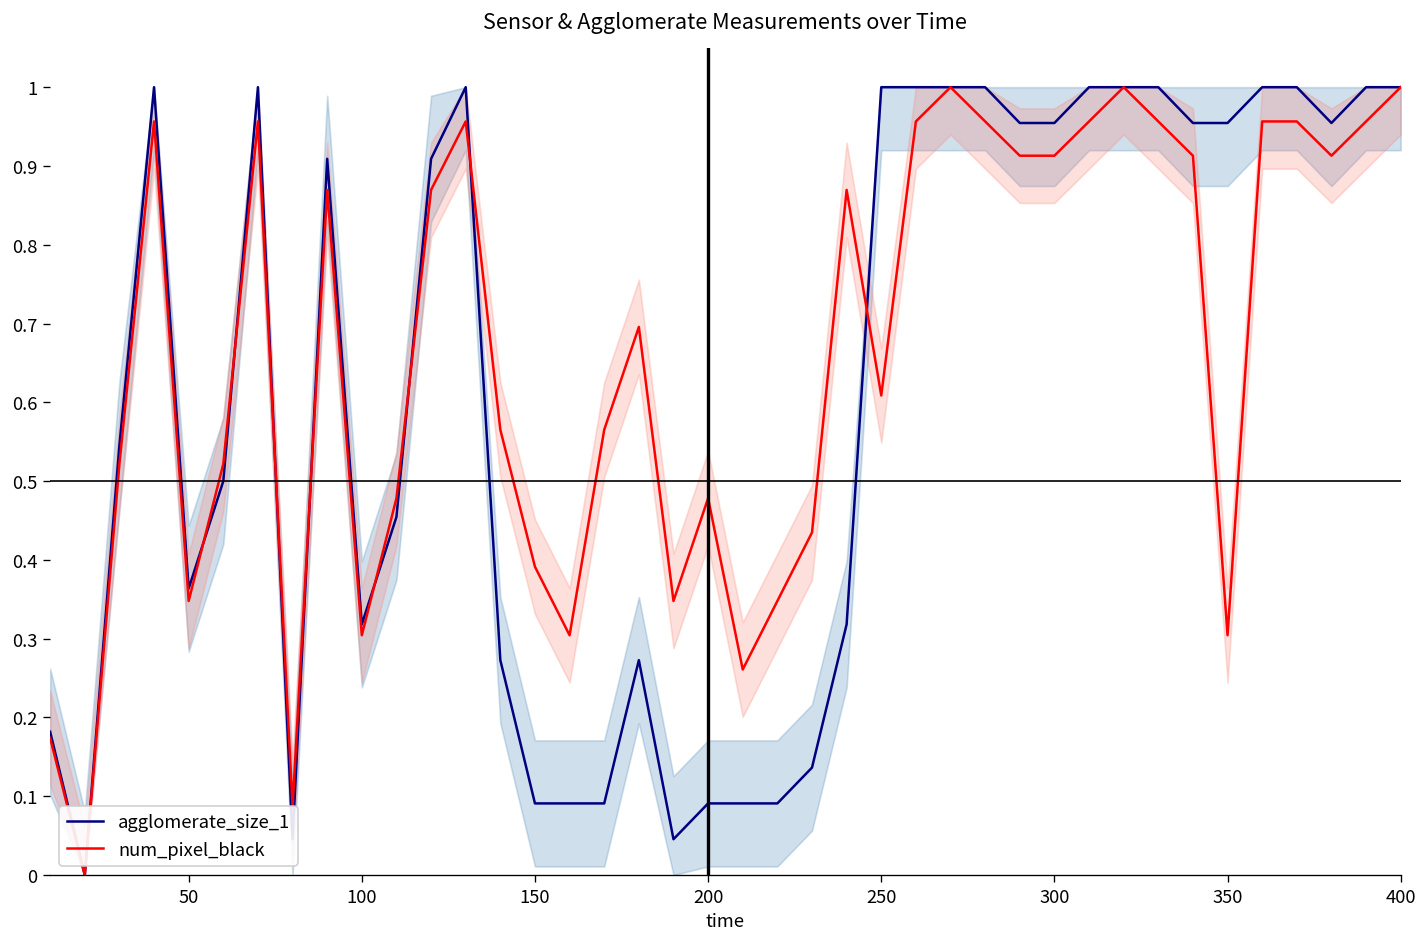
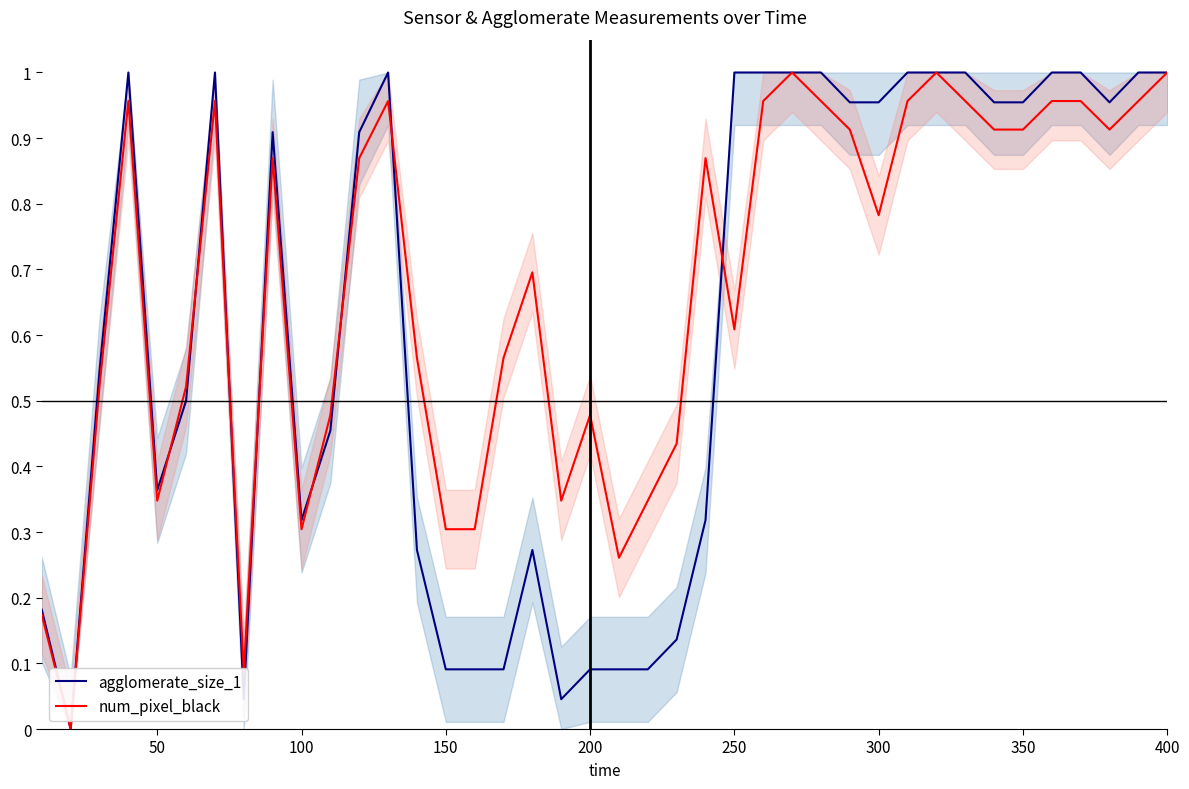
  {
    "agglomerate_size_1": {
      "50": 0.36,
      "100": 0.32,
      "150": 0.09,
      "200": 0.09,
      "300": 0.95,
      "350": 0.95
    },
    "num_pixel_black": {
      "50": 0.35,
      "100": 0.30,
-     "150": 0.39,
+     "150": 0.30,
      "200": 0.48,
      "250": 0.61,
-     "300": 0.91,
-     "350": 0.30
+     "300": 0.78,
+     "350": 0.91
    }
  }
